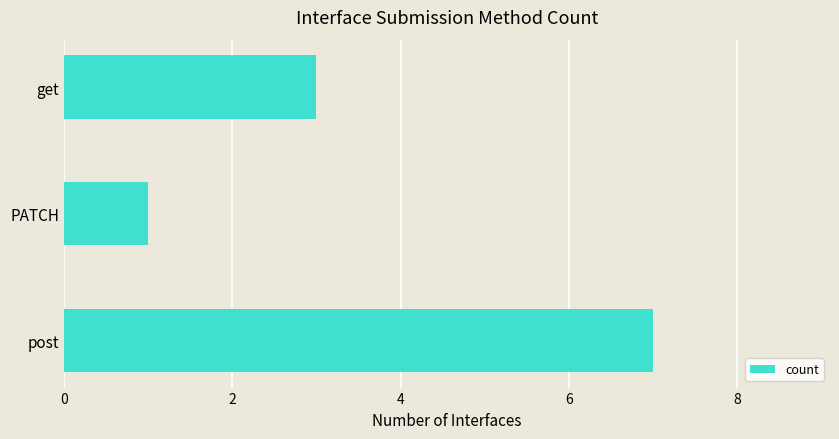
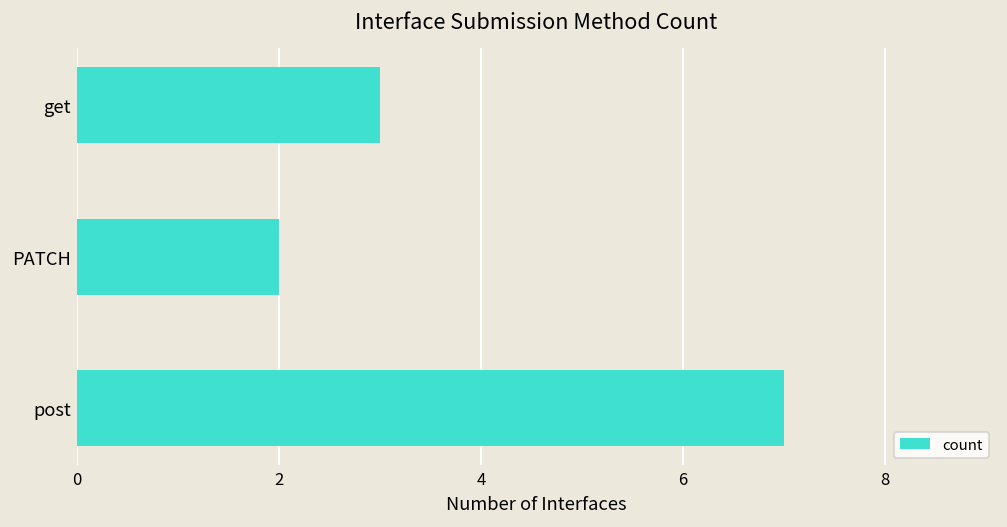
  {
    "get": 3,
-   "PATCH": 1,
+   "PATCH": 2,
    "post": 7
  }
